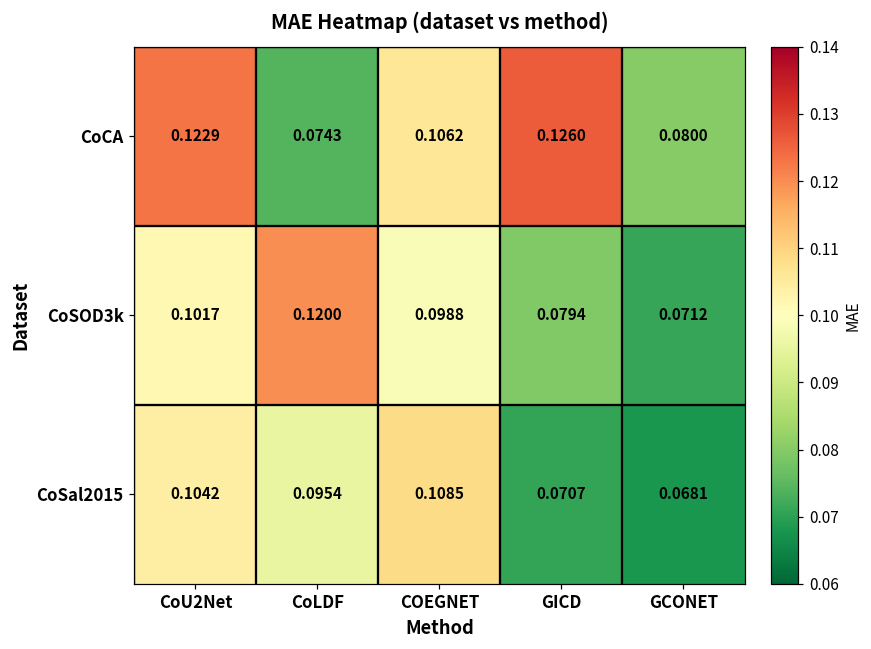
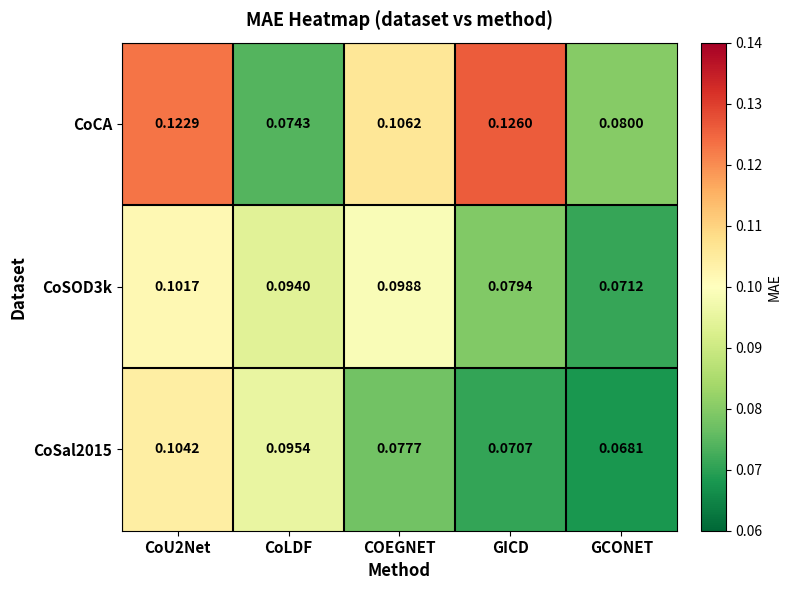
  {
    "CoCA": {
      "CoU2Net": 0.1229,
      "CoLDF": 0.0743,
      "COEGNET": 0.1062,
      "GICD": 0.1260,
      "GCONET": 0.0800
    },
    "CoSOD3k": {
      "CoU2Net": 0.1017,
-     "CoLDF": 0.1200,
+     "CoLDF": 0.0940,
      "COEGNET": 0.0988,
      "GICD": 0.0794,
      "GCONET": 0.0712
    },
    "CoSal2015": {
      "CoU2Net": 0.1042,
      "CoLDF": 0.0954,
-     "COEGNET": 0.1085,
+     "COEGNET": 0.0777,
      "GICD": 0.0707,
      "GCONET": 0.0681
    }
  }
